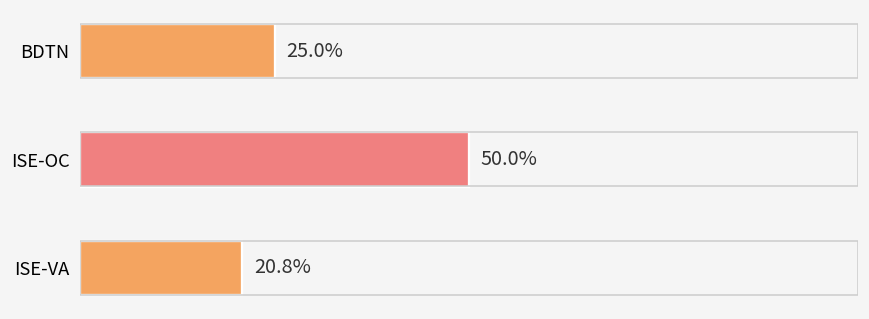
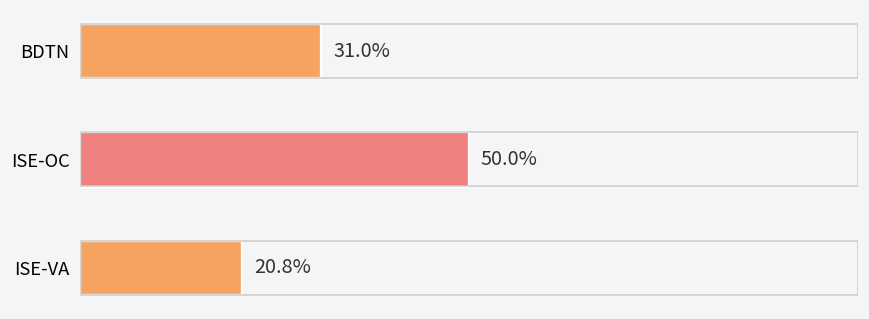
  {
-   "BDTN": "25.0%",
+   "BDTN": "31.0%",
    "ISE-OC": "50.0%",
    "ISE-VA": "20.8%"
  }
